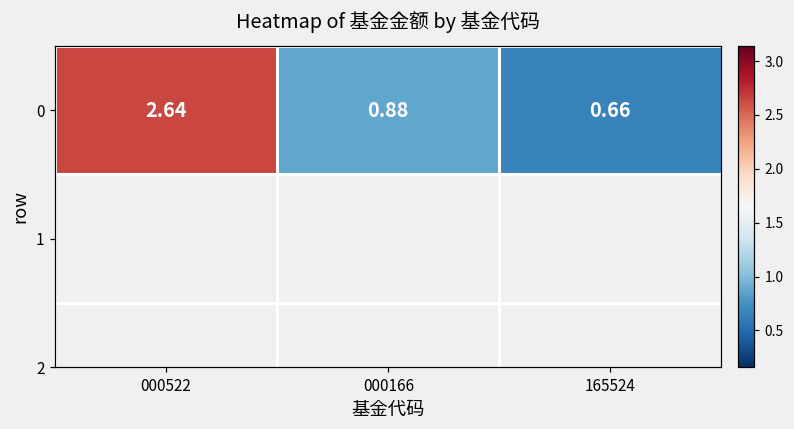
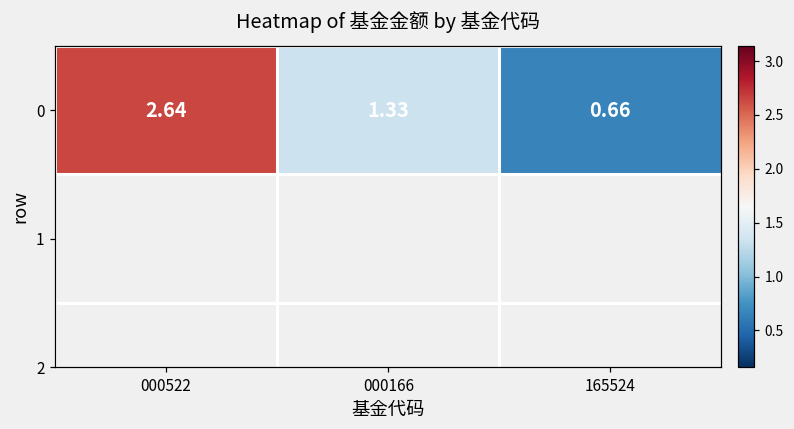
  {
    "0": {
      "000522": 2.64,
-     "000166": 0.88,
+     "000166": 1.33,
      "165524": 0.66
    }
  }
